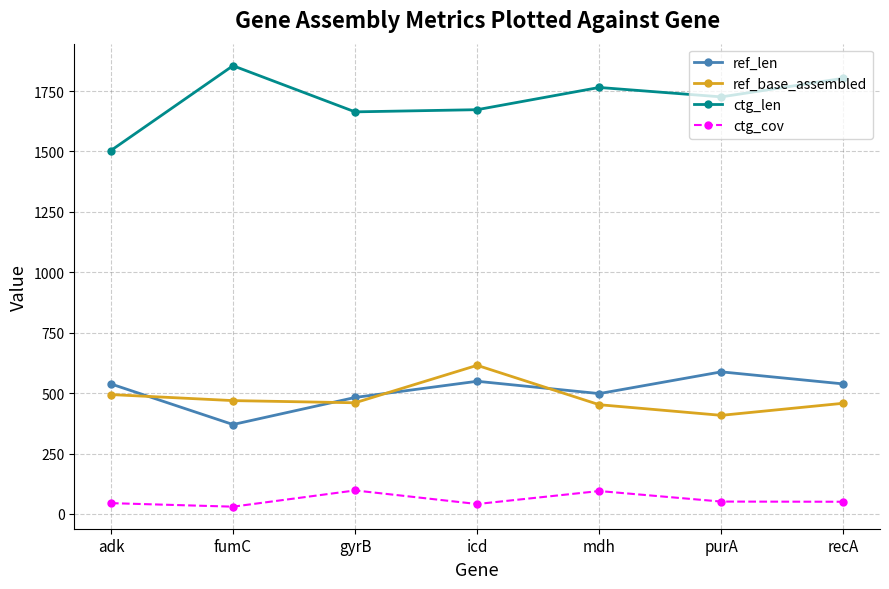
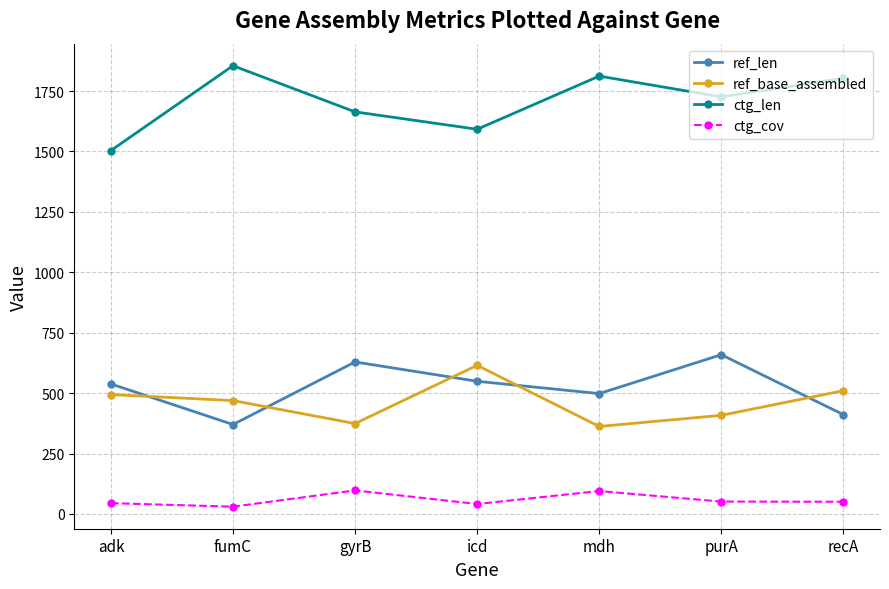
  {
    "ref_len": {
      "adk": 540,
      "fumC": 370,
-     "gyrB": 480,
+     "gyrB": 630,
      "icd": 550,
      "mdh": 500,
-     "purA": 590,
-     "recA": 540
+     "purA": 660,
+     "recA": 410
    },
    "ref_base_assembled": {
      "adk": 490,
      "fumC": 470,
-     "gyrB": 460,
+     "gyrB": 370,
      "icd": 620,
-     "mdh": 450,
+     "mdh": 360,
      "purA": 410,
-     "recA": 460
+     "recA": 510
    },
    "ctg_len": {
      "adk": 1500,
      "fumC": 1860,
      "gyrB": 1660,
-     "icd": 1670,
-     "mdh": 1770
+     "icd": 1590,
+     "mdh": 1810
    },
    "ctg_cov": {
      "adk": 40,
      "fumC": 30,
      "gyrB": 100,
      "icd": 40,
      "mdh": 90,
      "purA": 50,
      "recA": 50
    }
  }
